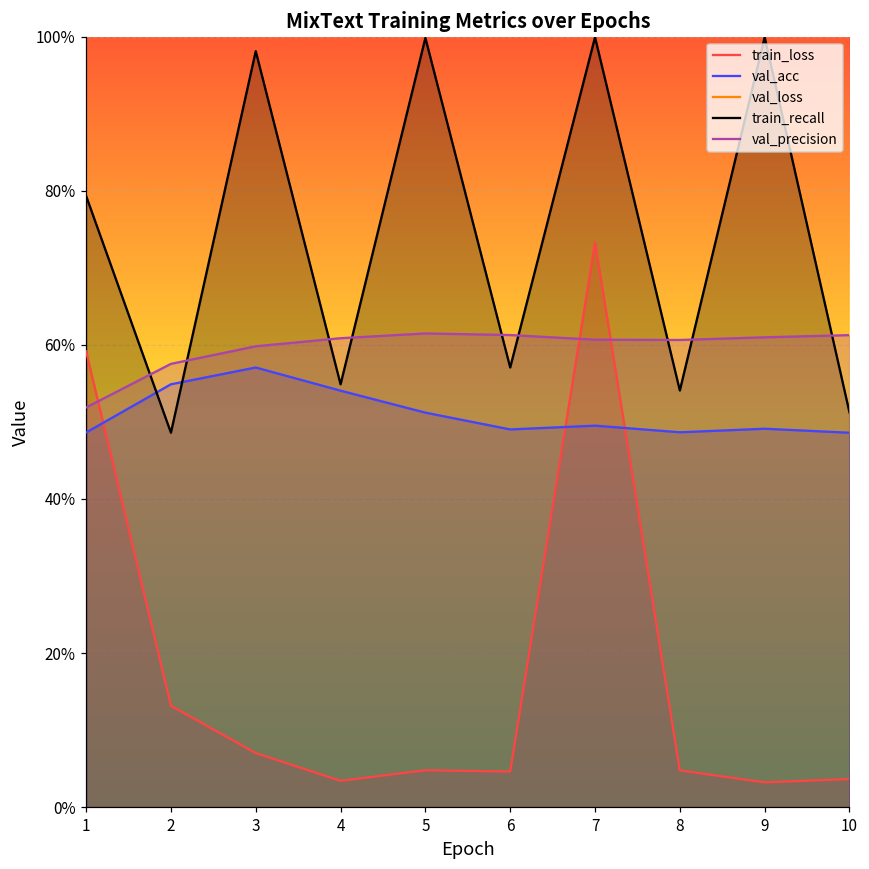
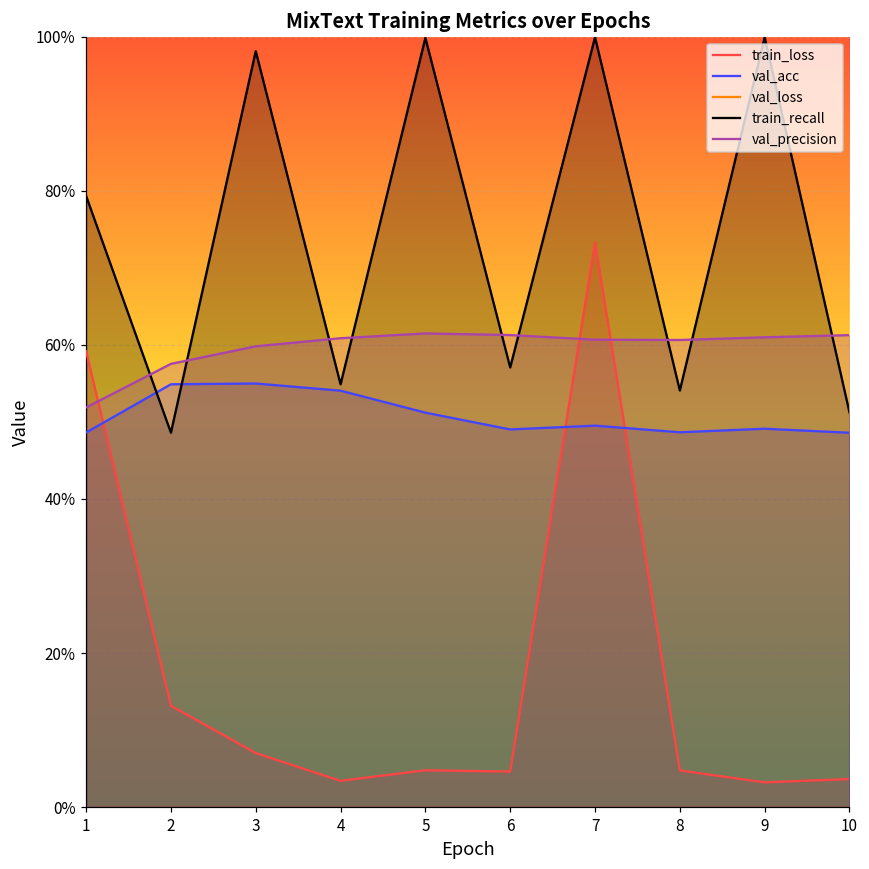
  {
    "train_loss": {
      "1": "59%",
      "2": "13%",
      "3": "7%",
      "4": "3%",
      "5": "5%",
      "6": "5%",
      "7": "73%",
      "8": "5%",
      "9": "3%",
      "10": "4%"
    },
    "val_acc": {
      "1": "49%",
      "2": "55%",
-     "3": "57%",
+     "3": "55%",
      "4": "54%",
      "5": "51%",
      "6": "49%",
      "7": "50%",
      "8": "49%",
      "9": "49%",
      "10": "49%"
    },
    "train_recall": {
      "1": "79%",
      "2": "49%",
      "3": "98%",
      "4": "55%",
      "5": "100%",
      "6": "57%",
      "7": "100%",
      "8": "54%",
      "9": "100%",
      "10": "51%"
    },
    "val_precision": {
      "1": "52%",
      "2": "58%",
      "3": "60%",
      "4": "61%",
      "5": "61%",
      "6": "61%",
      "7": "61%",
      "8": "61%",
      "9": "61%",
      "10": "61%"
    }
  }
